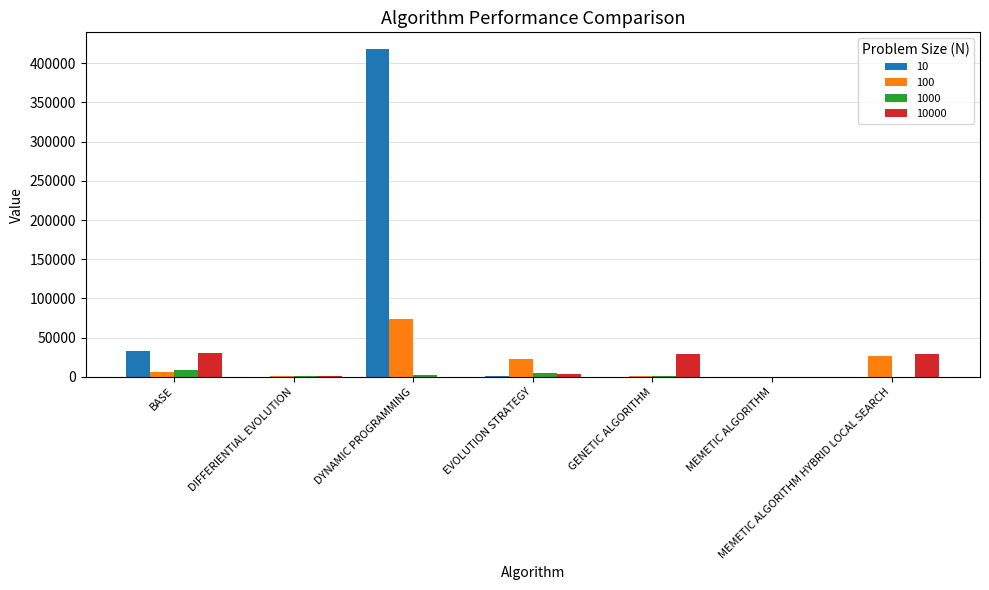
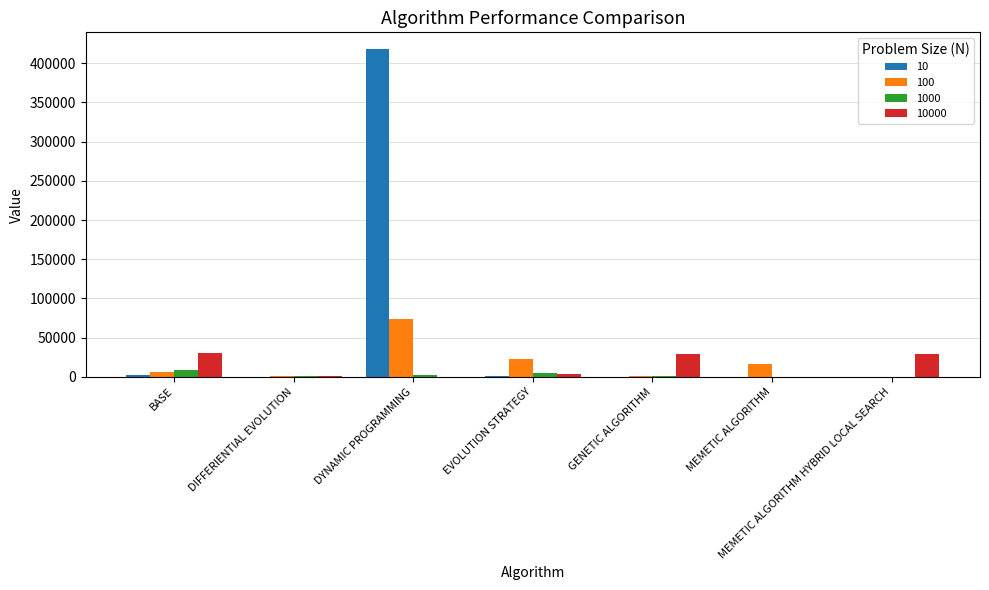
  {
    "10": {
-     "BASE": 30000,
+     "BASE": 0,
      "DYNAMIC PROGRAMMING": 420000
    },
    "100": {
      "BASE": 10000,
      "DYNAMIC PROGRAMMING": 70000,
      "EVOLUTION STRATEGY": 20000,
-     "MEMETIC ALGORITHM": 0,
-     "MEMETIC ALGORITHM HYBRID LOCAL SEARCH": 30000
+     "MEMETIC ALGORITHM": 20000,
+     "MEMETIC ALGORITHM HYBRID LOCAL SEARCH": 0
    },
    "1000": {
      "BASE": 10000,
      "EVOLUTION STRATEGY": 0
    },
    "10000": {
      "BASE": 30000,
      "EVOLUTION STRATEGY": 0,
      "GENETIC ALGORITHM": 30000,
      "MEMETIC ALGORITHM HYBRID LOCAL SEARCH": 30000
    }
  }
